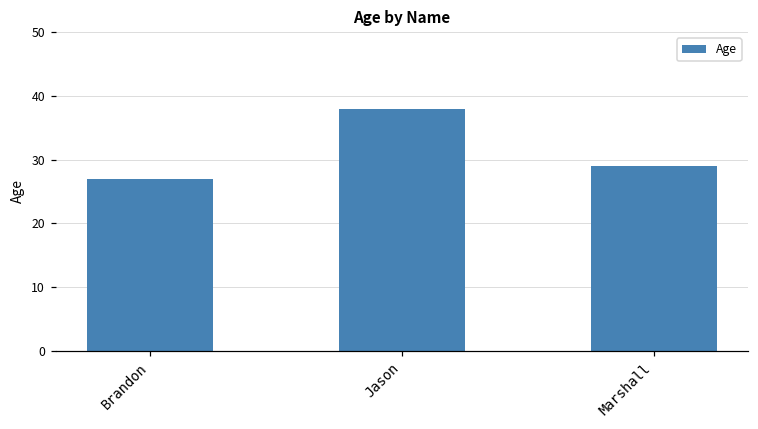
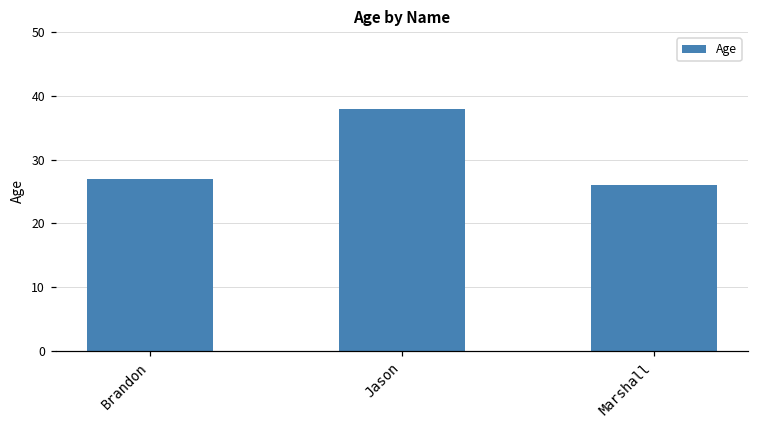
  {
    "Brandon": 27,
    "Jason": 38,
-   "Marshall": 29
+   "Marshall": 26
  }
